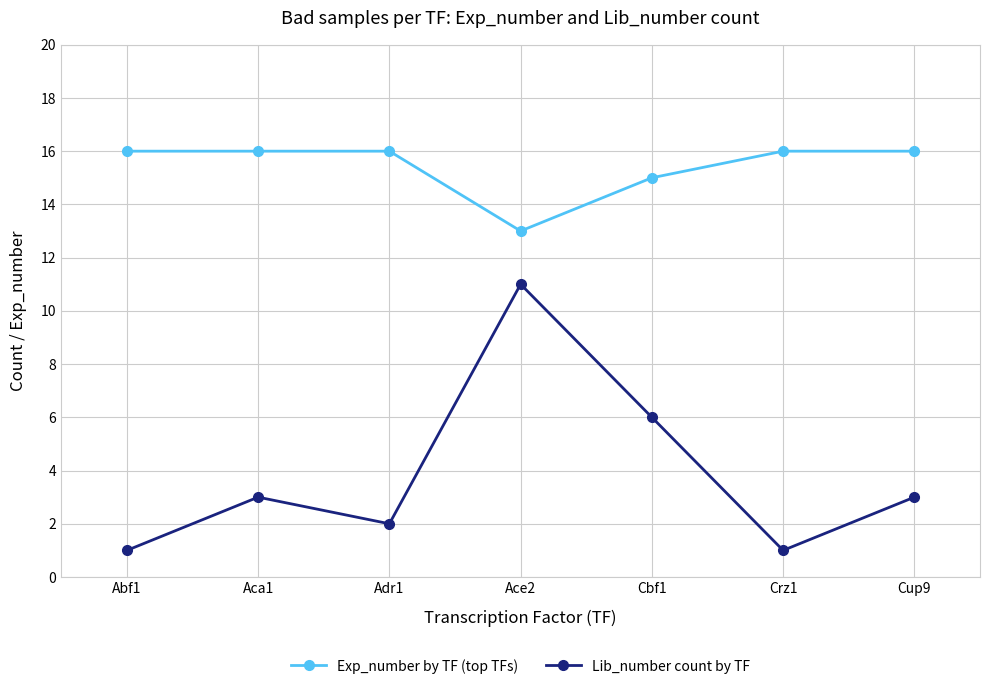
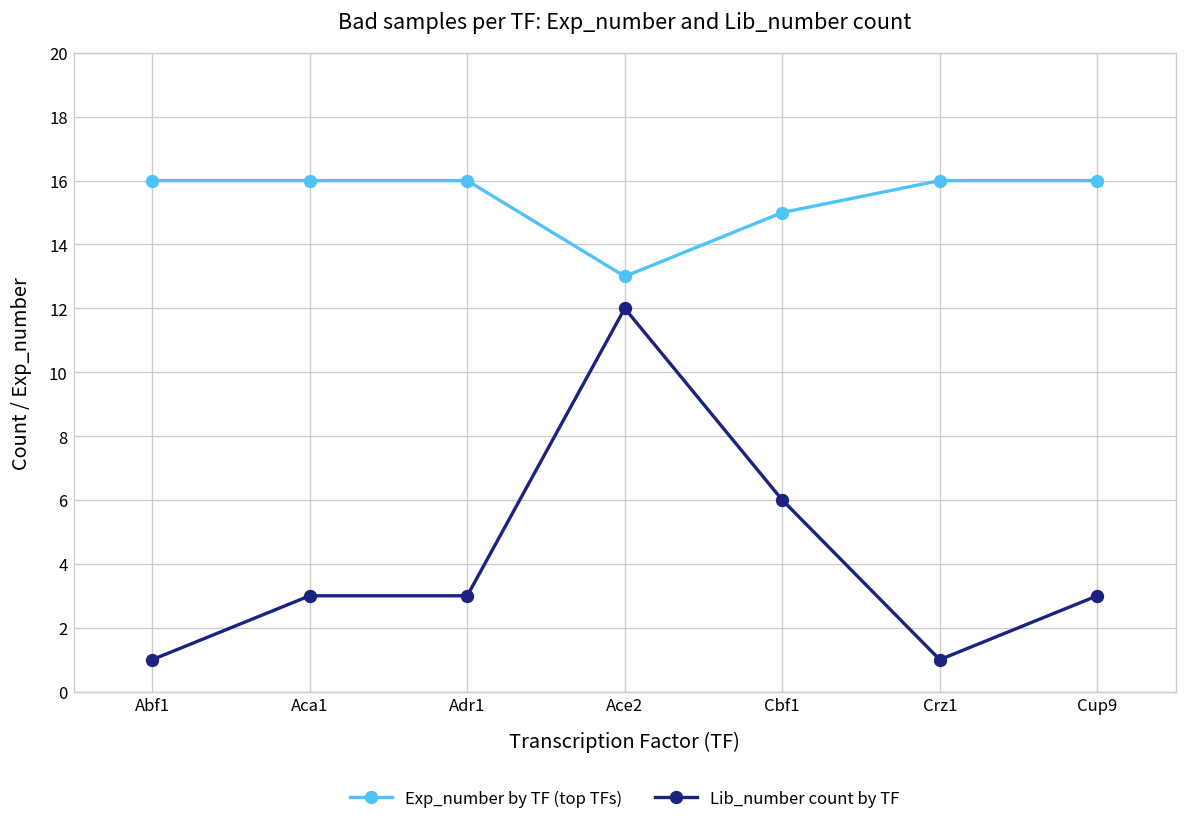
  {
    "Exp_number by TF (top TFs)": {
      "Abf1": 16,
      "Aca1": 16,
      "Adr1": 16,
      "Ace2": 13,
      "Cbf1": 15,
      "Crz1": 16,
      "Cup9": 16
    },
    "Lib_number count by TF": {
      "Abf1": 1,
      "Aca1": 3,
-     "Adr1": 2,
-     "Ace2": 11,
+     "Adr1": 3,
+     "Ace2": 12,
      "Cbf1": 6,
      "Crz1": 1,
      "Cup9": 3
    }
  }
